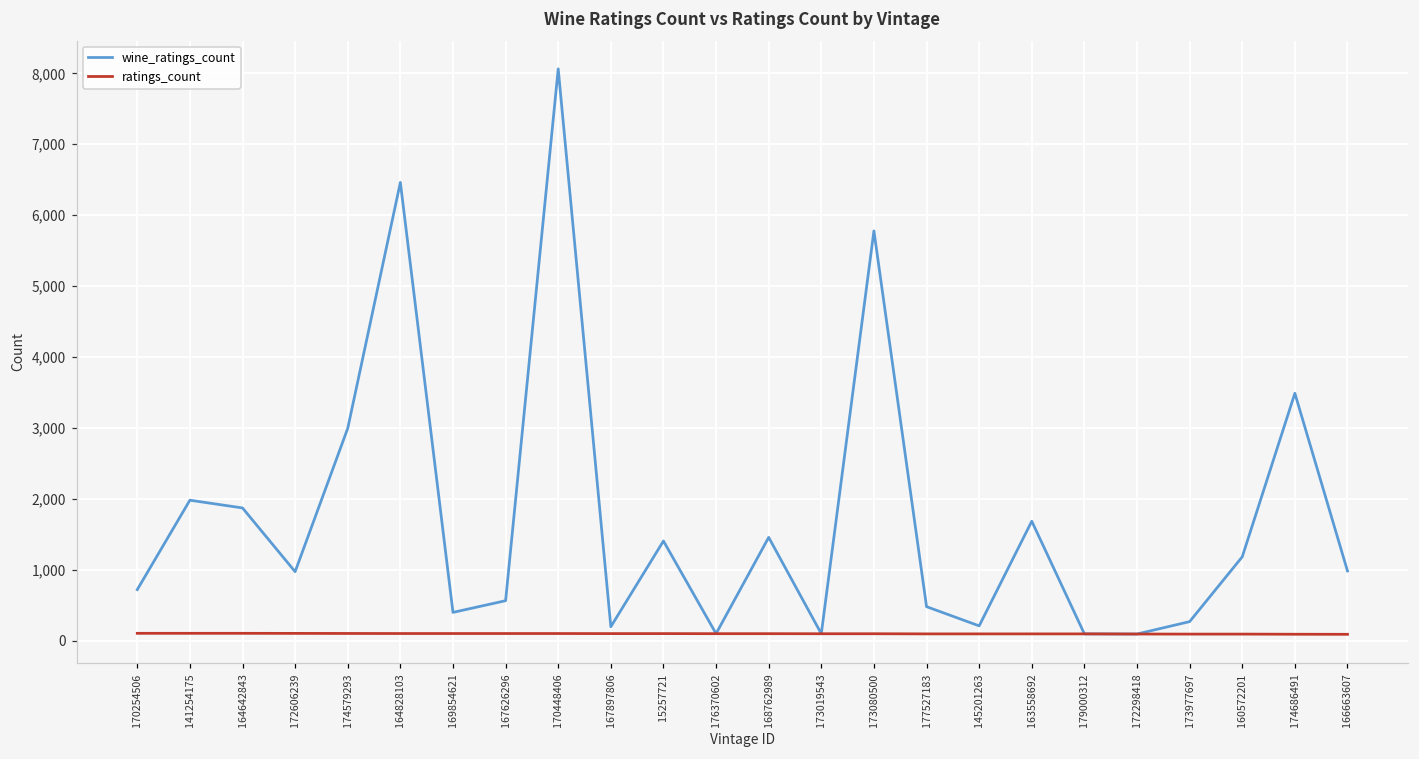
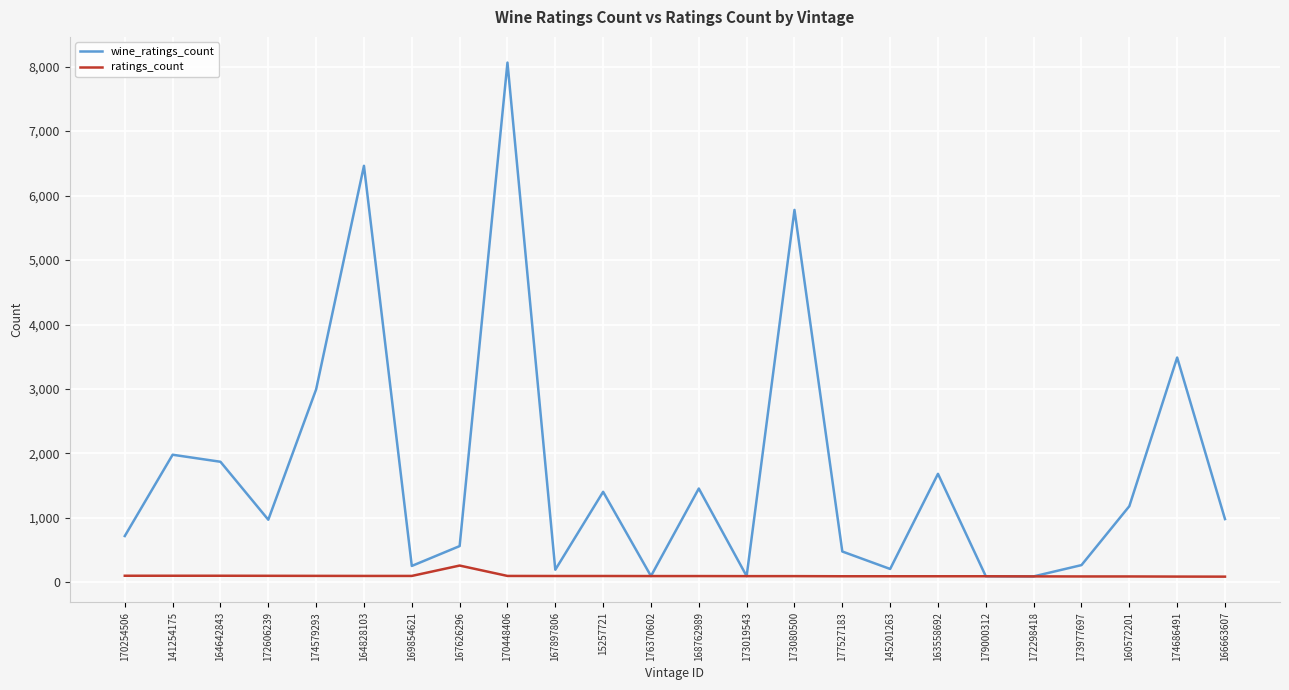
  {
    "wine_ratings_count": {
      "170254506": "700",
      "141254175": "2,000",
      "164642843": "1,900",
      "172606239": "1,000",
      "174579293": "3,000",
      "164828103": "6,500",
-     "169854621": "400",
+     "169854621": "300",
      "167626296": "600",
      "170448406": "8,100",
      "167897806": "200",
      "15257721": "1,400",
      "168762989": "1,500",
      "173080500": "5,800",
      "177527183": "500",
      "145201263": "200",
      "163558692": "1,700",
      "173977697": "300",
      "160572201": "1,200",
      "174686491": "3,500",
      "166663607": "1,000"
    },
    "ratings_count": {
      "170254506": "100",
      "141254175": "100",
      "164642843": "100",
      "172606239": "100",
      "174579293": "100",
      "164828103": "100",
      "169854621": "100",
-     "167626296": "100",
+     "167626296": "300",
      "170448406": "100",
      "167897806": "100",
      "15257721": "100",
      "168762989": "100",
      "173080500": "100",
      "177527183": "100",
      "145201263": "100",
      "163558692": "100",
      "173977697": "100",
      "160572201": "100",
      "174686491": "100",
      "166663607": "100"
    }
  }
